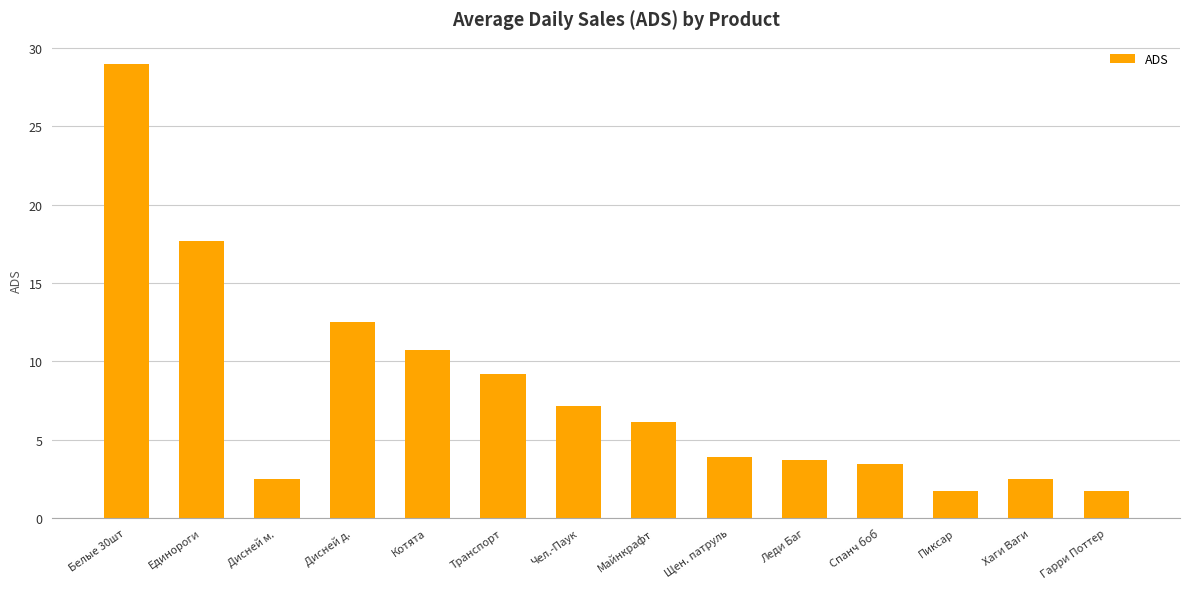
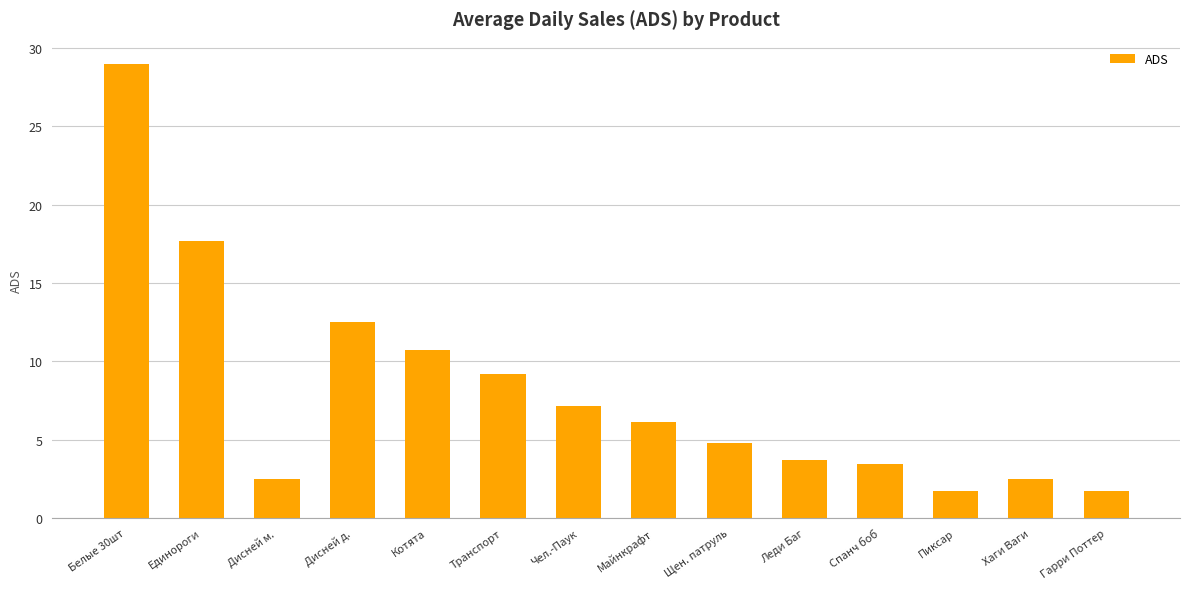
  {
    "Белые 30шт": 29.0,
    "Единороги": 17.7,
    "Дисней м.": 2.5,
    "Дисней д.": 12.5,
    "Котята": 10.7,
    "Транспорт": 9.2,
    "Чел.-Паук": 7.2,
    "Майнкрафт": 6.1,
-   "Щен. патруль": 3.9,
+   "Щен. патруль": 4.8,
    "Леди Баг": 3.7,
    "Спанч боб": 3.5,
    "Пиксар": 1.7,
    "Хаги Ваги": 2.5,
    "Гарри Поттер": 1.7
  }
